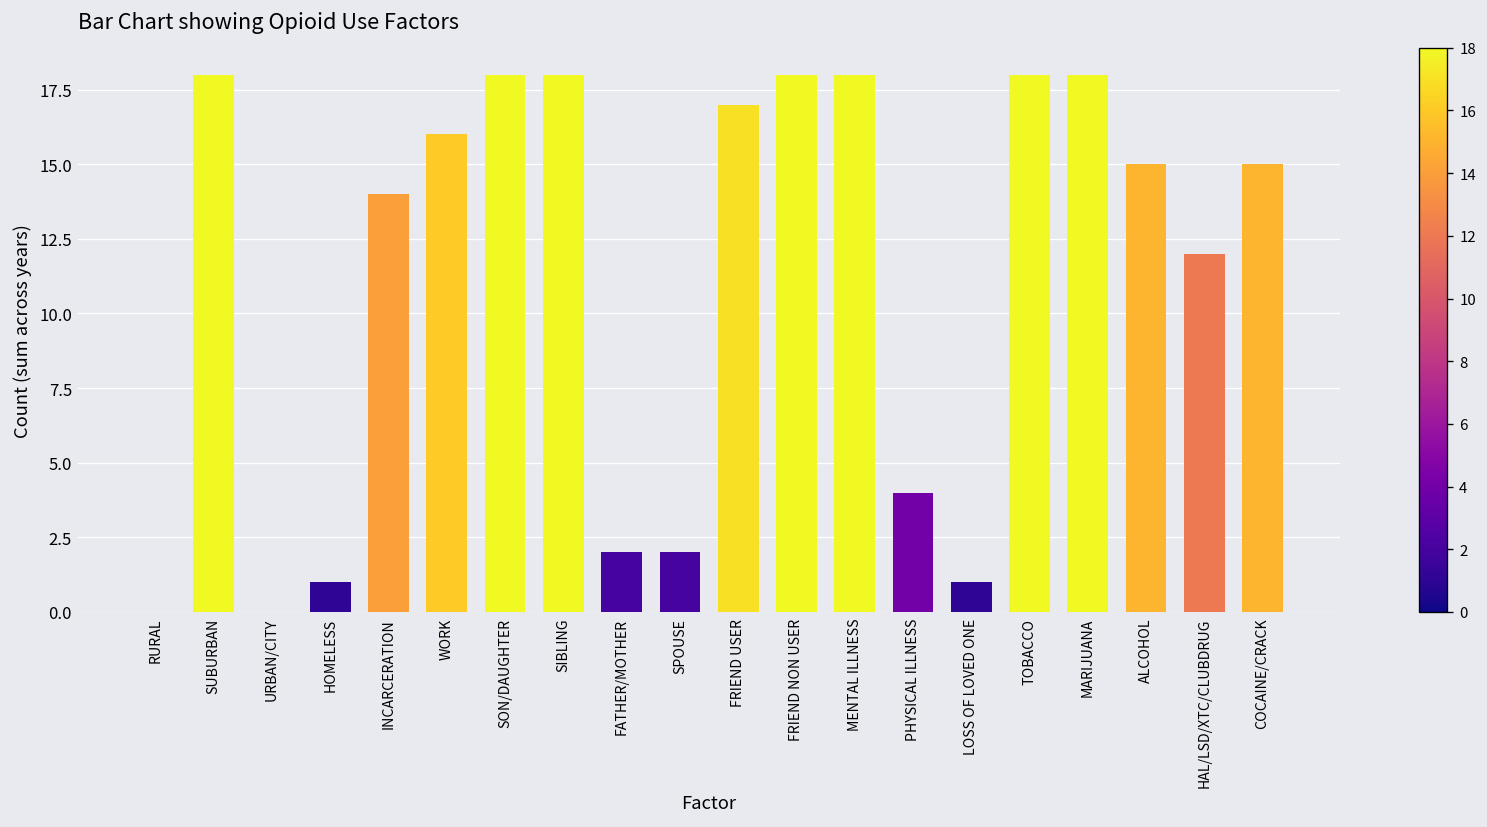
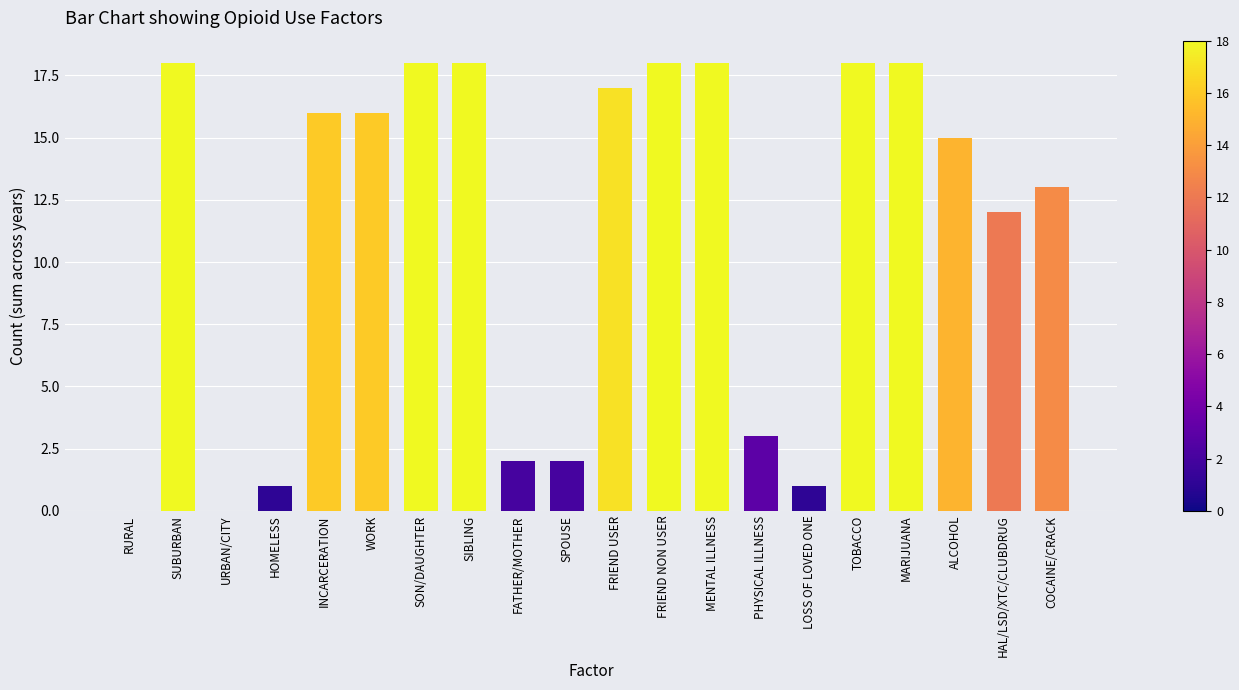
  {
    "RURAL": 0,
    "SUBURBAN": 18,
    "URBAN/CITY": 0,
    "HOMELESS": 1,
-   "INCARCERATION": 14,
+   "INCARCERATION": 16,
    "WORK": 16,
    "SON/DAUGHTER": 18,
    "SIBLING": 18,
    "FATHER/MOTHER": 2,
    "SPOUSE": 2,
    "FRIEND USER": 17,
    "FRIEND NON USER": 18,
    "MENTAL ILLNESS": 18,
-   "PHYSICAL ILLNESS": 4,
+   "PHYSICAL ILLNESS": 3,
    "LOSS OF LOVED ONE": 1,
    "TOBACCO": 18,
    "MARIJUANA": 18,
    "ALCOHOL": 15,
    "HAL/LSD/XTC/CLUBDRUG": 12,
-   "COCAINE/CRACK": 15
+   "COCAINE/CRACK": 13
  }
